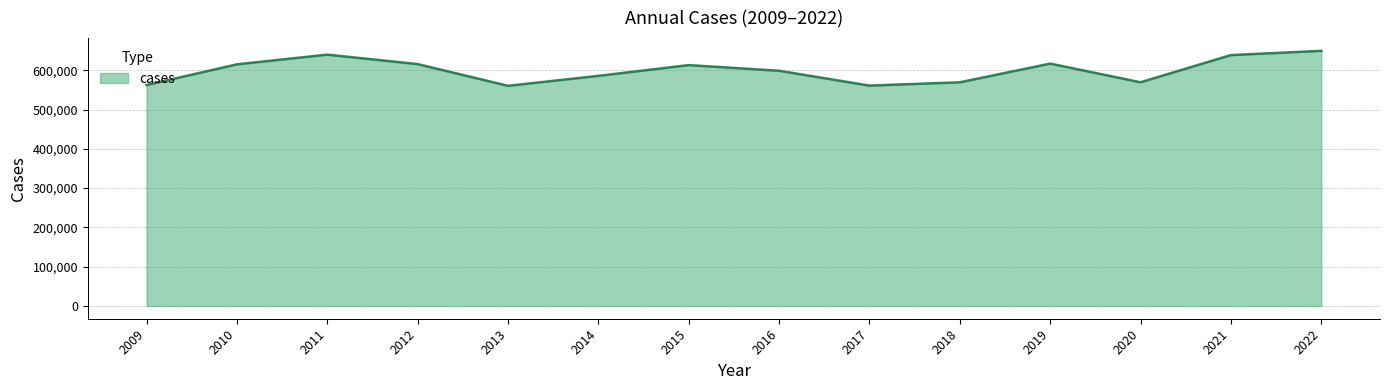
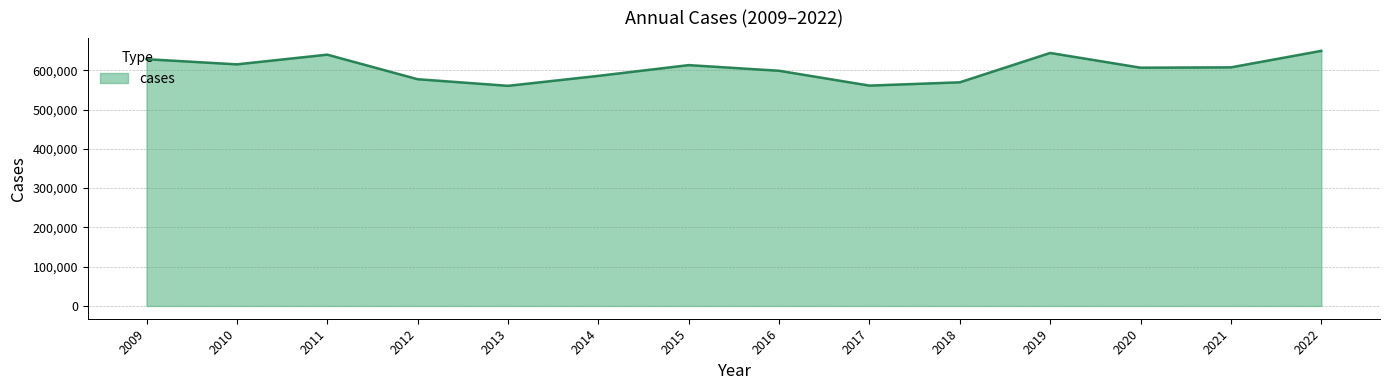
  {
-   "2009": "560,000",
+   "2009": "630,000",
    "2010": "620,000",
    "2011": "640,000",
-   "2012": "620,000",
+   "2012": "580,000",
    "2013": "560,000",
    "2014": "590,000",
    "2015": "610,000",
    "2016": "600,000",
    "2017": "560,000",
    "2018": "570,000",
-   "2019": "620,000",
-   "2020": "570,000",
-   "2021": "640,000",
+   "2019": "640,000",
+   "2020": "610,000",
+   "2021": "610,000",
    "2022": "650,000"
  }
